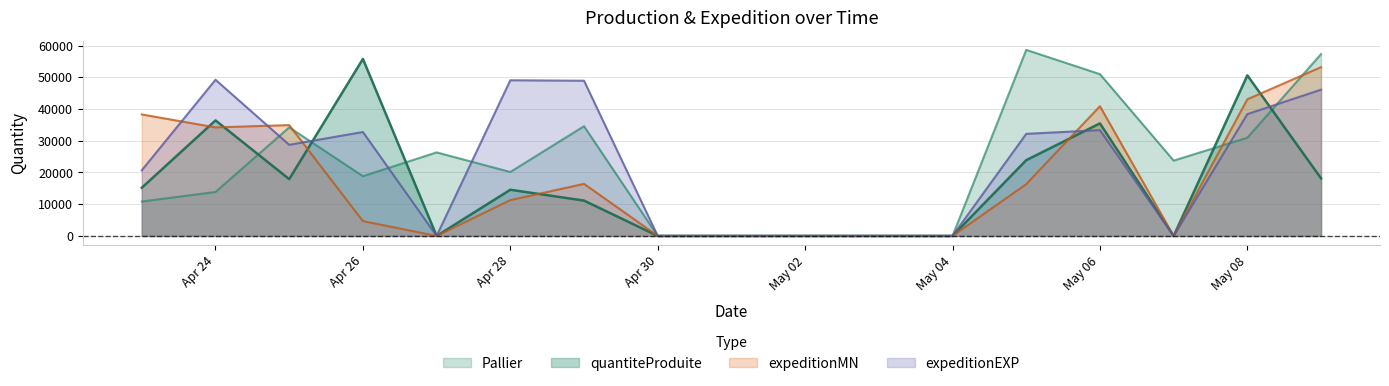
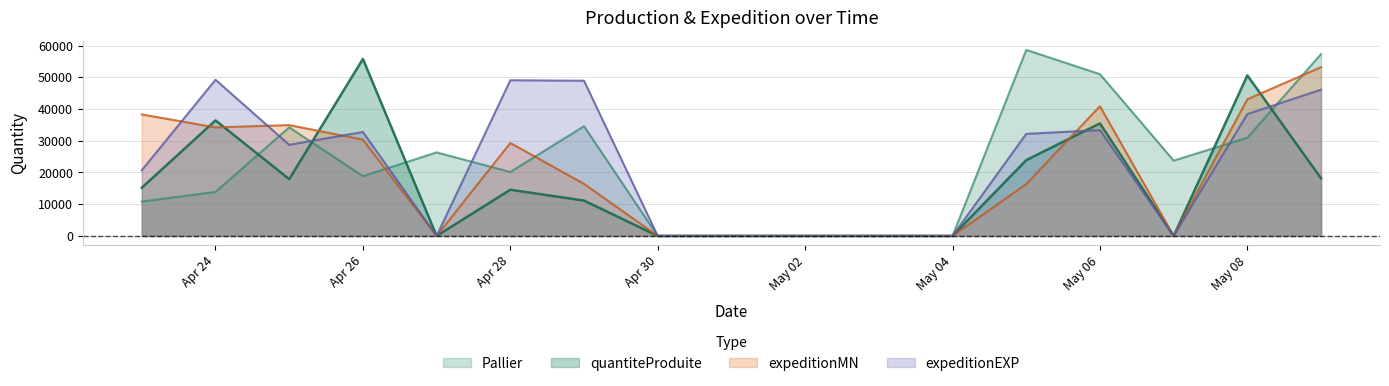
  {
    "expeditionMN": {
      "Apr 24": 34000,
-     "Apr 26": 5000,
-     "Apr 28": 11000,
+     "Apr 26": 30000,
+     "Apr 28": 29000,
      "May 06": 41000,
      "May 08": 43000
    }
  }
